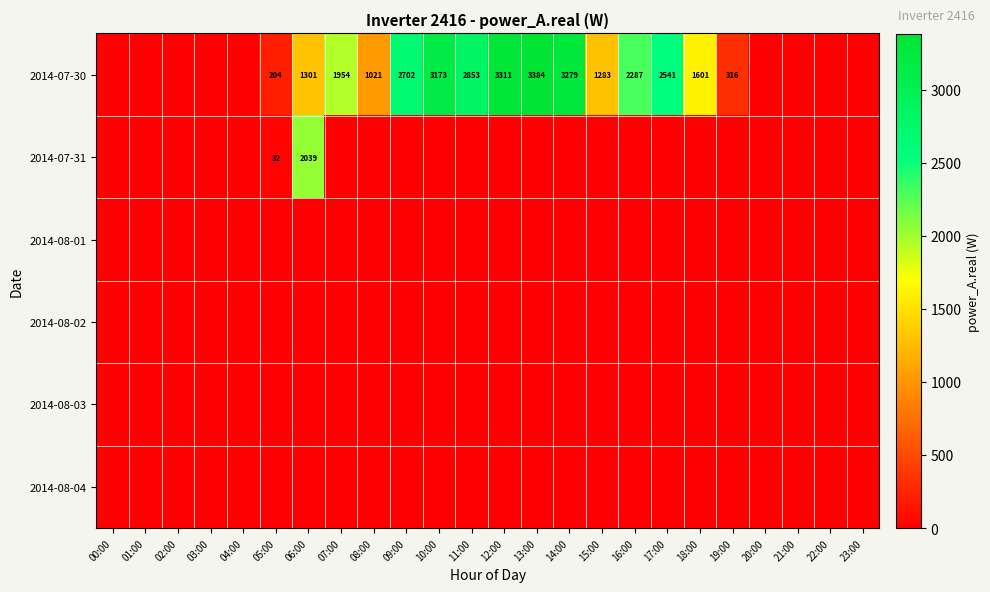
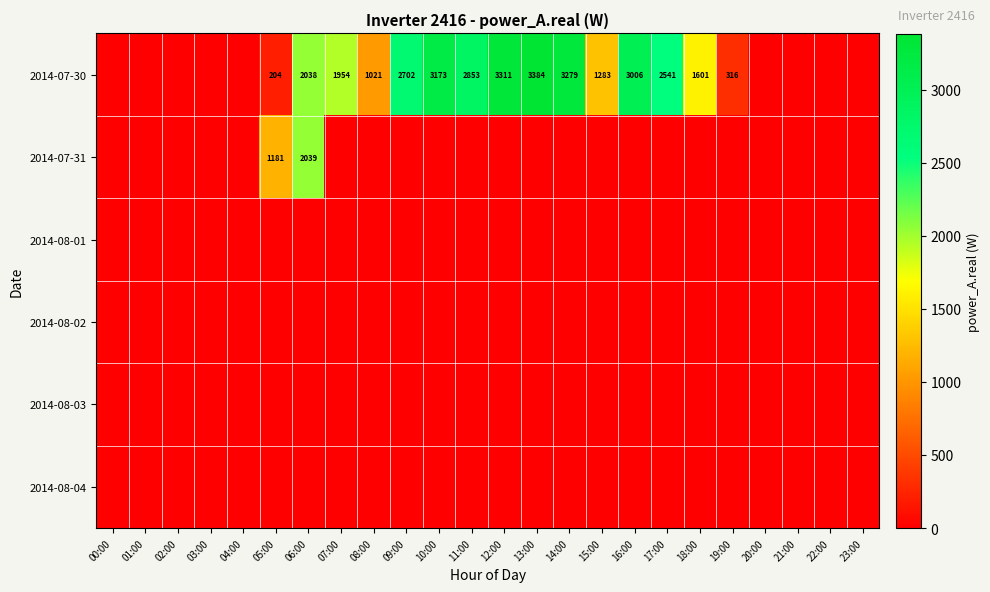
  {
    "2014-07-30": {
      "05:00": 204,
-     "06:00": 1301,
+     "06:00": 2038,
      "07:00": 1954,
      "08:00": 1021,
      "09:00": 2702,
      "10:00": 3173,
      "11:00": 2853,
      "12:00": 3311,
      "13:00": 3384,
      "14:00": 3279,
      "15:00": 1283,
-     "16:00": 2287,
+     "16:00": 3006,
      "17:00": 2541,
      "18:00": 1601,
      "19:00": 316
    },
    "2014-07-31": {
-     "05:00": 32,
+     "05:00": 1181,
      "06:00": 2039
    }
  }
